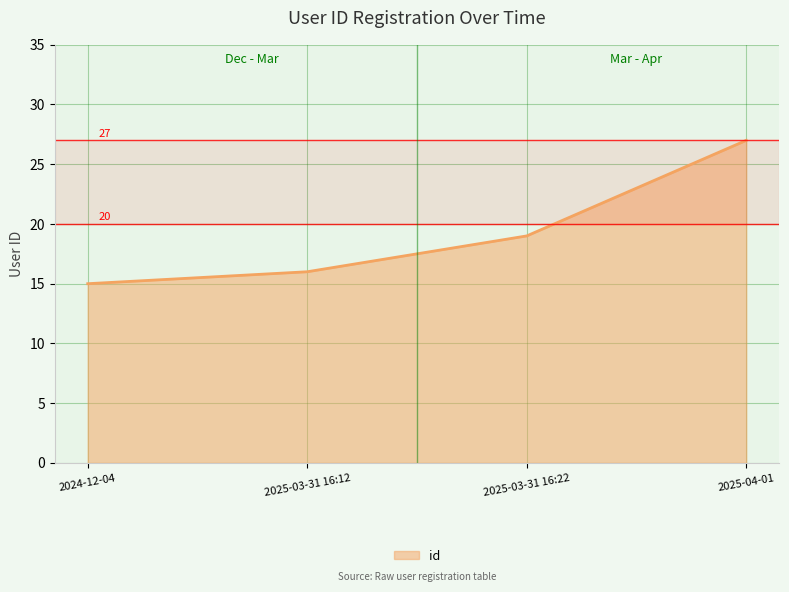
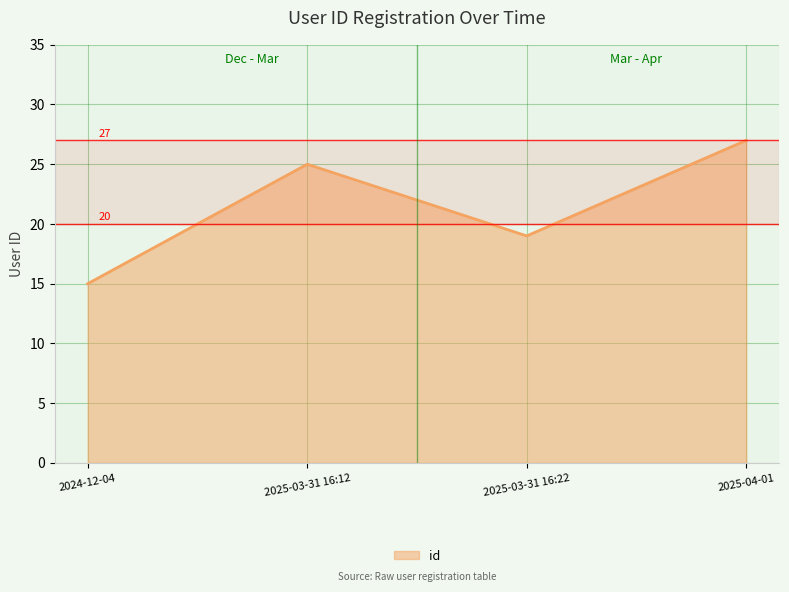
  {
    "2024-12-04": 15,
-   "2025-03-31 16:12": 16,
+   "2025-03-31 16:12": 25,
    "2025-03-31 16:22": 19,
    "2025-04-01": 27
  }
